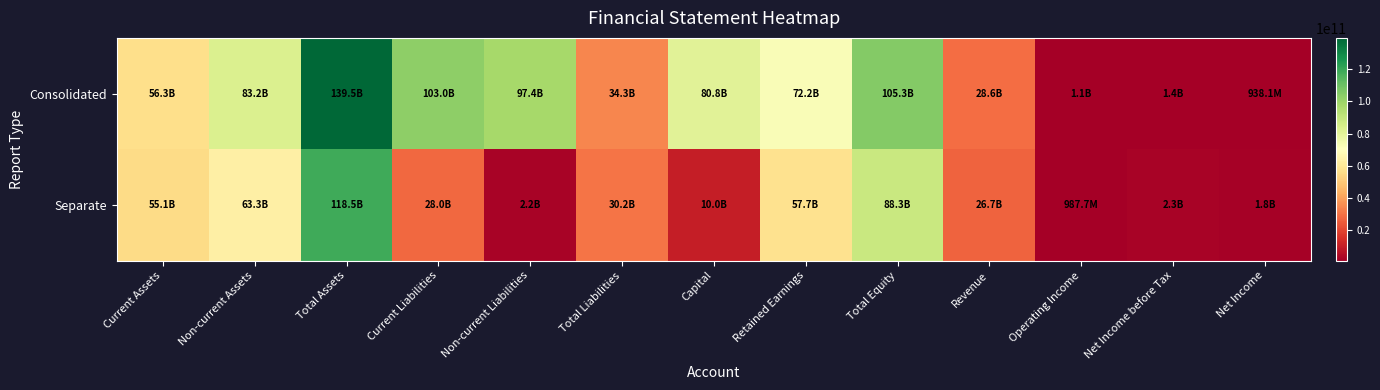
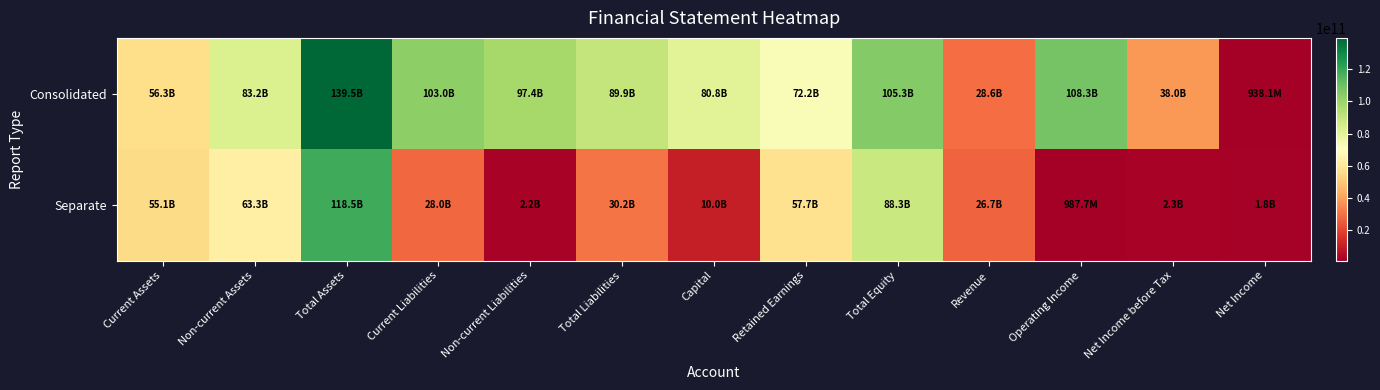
  {
    "Consolidated": {
      "Current Assets": "56.3B",
      "Non-current Assets": "83.2B",
      "Total Assets": "139.5B",
      "Current Liabilities": "103.0B",
      "Non-current Liabilities": "97.4B",
-     "Total Liabilities": "34.3B",
+     "Total Liabilities": "89.9B",
      "Capital": "80.8B",
      "Retained Earnings": "72.2B",
      "Total Equity": "105.3B",
      "Revenue": "28.6B",
-     "Operating Income": "1.1B",
-     "Net Income before Tax": "1.4B",
+     "Operating Income": "108.3B",
+     "Net Income before Tax": "38.0B",
      "Net Income": "938.1M"
    },
    "Separate": {
      "Current Assets": "55.1B",
      "Non-current Assets": "63.3B",
      "Total Assets": "118.5B",
      "Current Liabilities": "28.0B",
      "Non-current Liabilities": "2.2B",
      "Total Liabilities": "30.2B",
      "Capital": "10.0B",
      "Retained Earnings": "57.7B",
      "Total Equity": "88.3B",
      "Revenue": "26.7B",
      "Operating Income": "987.7M",
      "Net Income before Tax": "2.3B",
      "Net Income": "1.8B"
    }
  }
